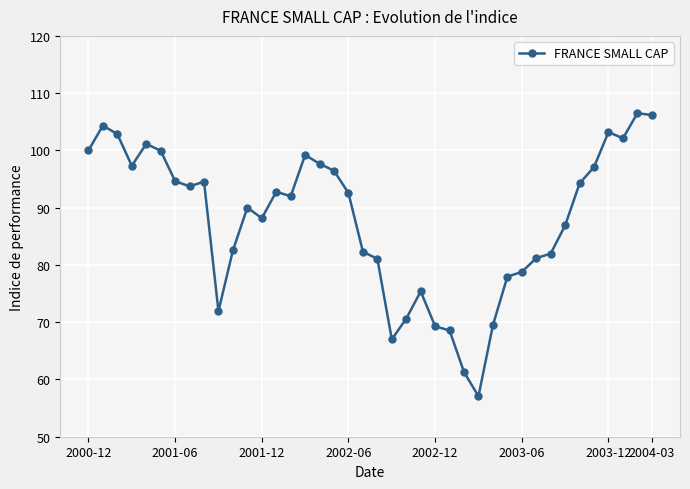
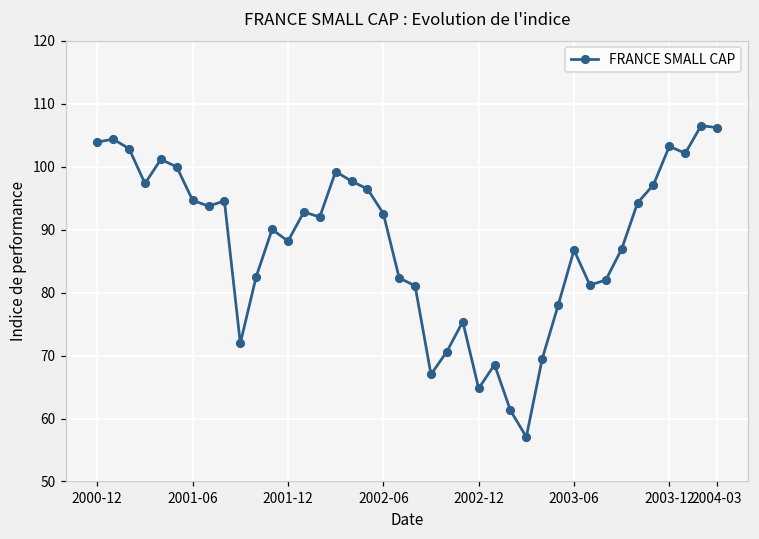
  {
-   "2000-12": 100,
+   "2000-12": 104,
    "2001-06": 95,
    "2001-12": 88,
    "2002-06": 93,
-   "2002-12": 69,
-   "2003-06": 79,
+   "2002-12": 65,
+   "2003-06": 87,
    "2003-12": 103,
    "2004-03": 106
  }
